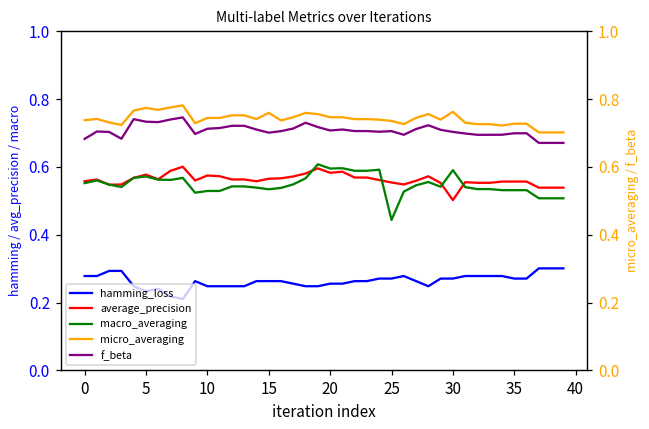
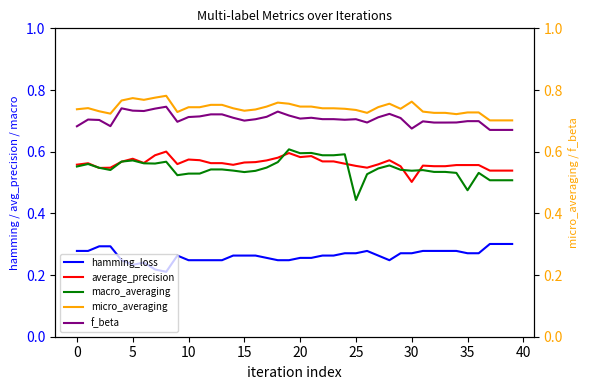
  {
    "hamming_loss": {
      "0": 0.28,
      "10": 0.25,
      "15": 0.26,
      "20": 0.26,
      "25": 0.27,
      "30": 0.27,
      "35": 0.27
    },
    "average_precision": {
      "10": 0.57,
      "15": 0.56,
      "20": 0.58,
      "25": 0.55,
      "30": 0.50,
      "35": 0.56
    },
    "macro_averaging": {
      "10": 0.53,
      "15": 0.53,
      "20": 0.60,
      "25": 0.44,
-     "30": 0.59,
-     "35": 0.53
+     "30": 0.54,
+     "35": 0.47
    },
    "micro_averaging": {
      "0": 0.74,
      "5": 0.77,
      "10": 0.74,
-     "15": 0.76,
+     "15": 0.73,
      "20": 0.75,
      "25": 0.74,
      "30": 0.76,
      "35": 0.73
    },
    "f_beta": {
      "0": 0.68,
      "5": 0.73,
      "10": 0.71,
      "15": 0.70,
      "20": 0.71,
      "25": 0.71,
-     "30": 0.70,
+     "30": 0.68,
      "35": 0.70
    }
  }
